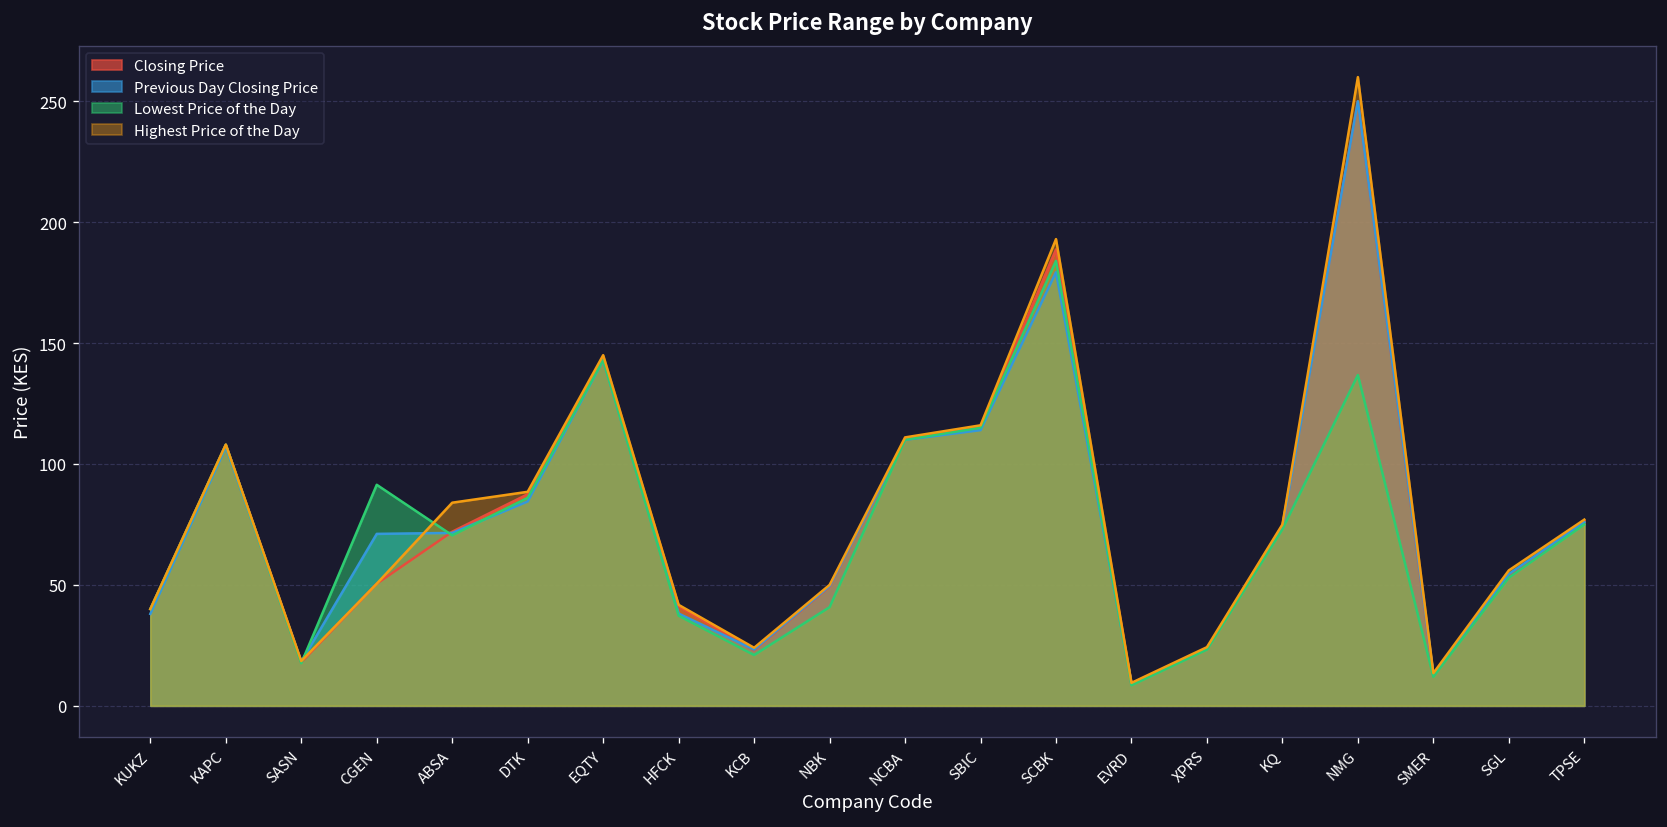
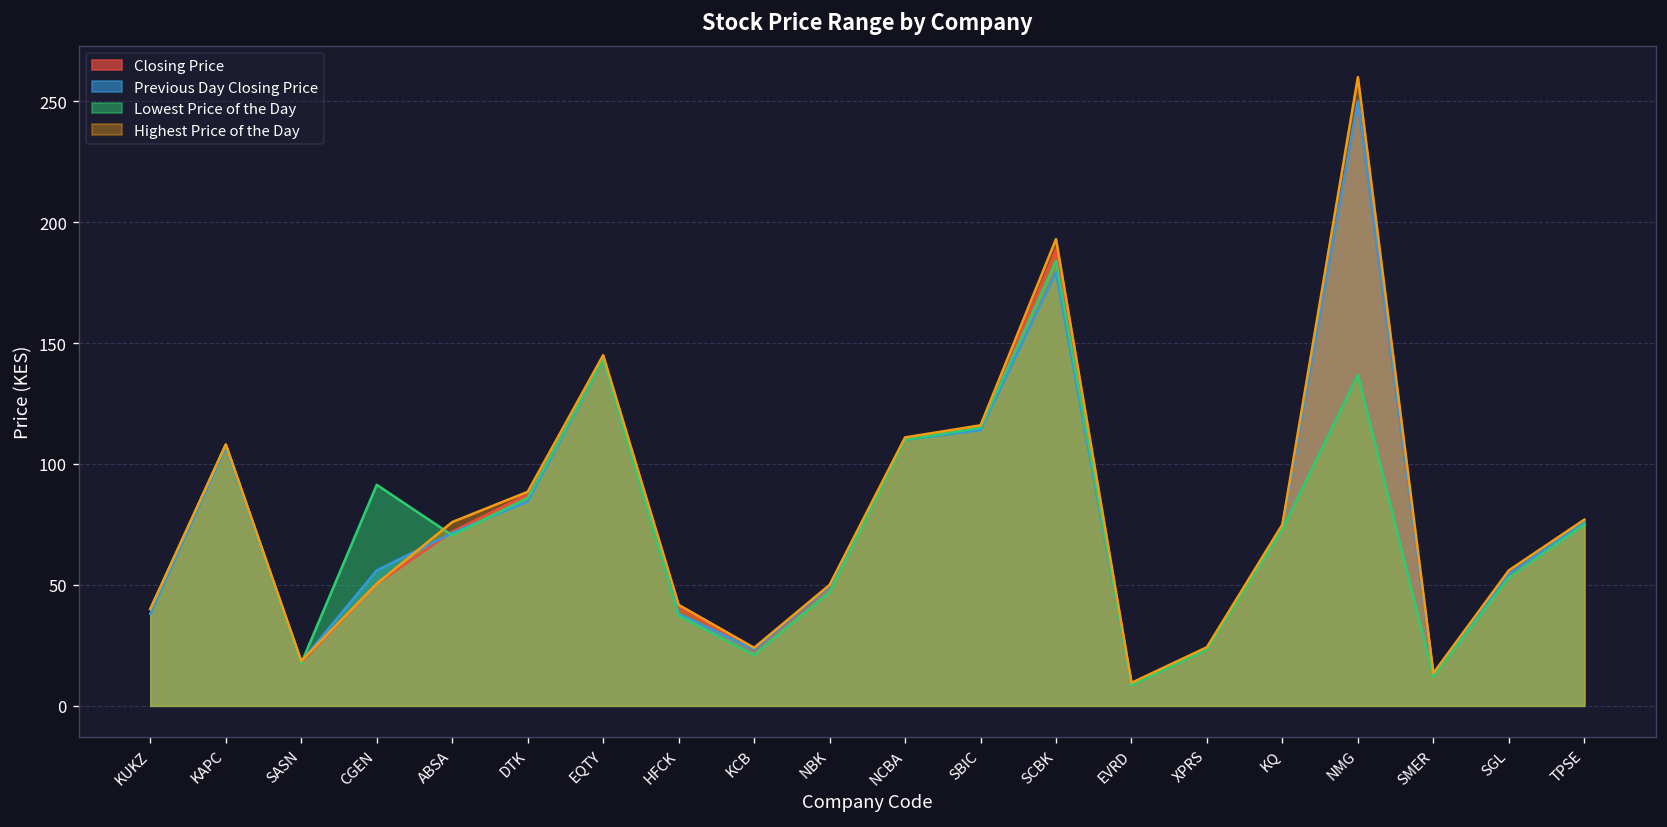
  {
    "Closing Price": {
      "SCBK": 189
    },
    "Previous Day Closing Price": {
      "KUKZ": 38,
-     "CGEN": 71,
+     "CGEN": 56,
      "DTK": 85,
      "SCBK": 179
    },
    "Lowest Price of the Day": {
      "CGEN": 91,
      "DTK": 86,
      "KCB": 21,
-     "NBK": 41,
+     "NBK": 47,
      "SCBK": 184,
      "NMG": 137
    },
    "Highest Price of the Day": {
-     "ABSA": 84,
+     "ABSA": 76,
      "SCBK": 193,
      "NMG": 260,
      "SGL": 56
    }
  }
